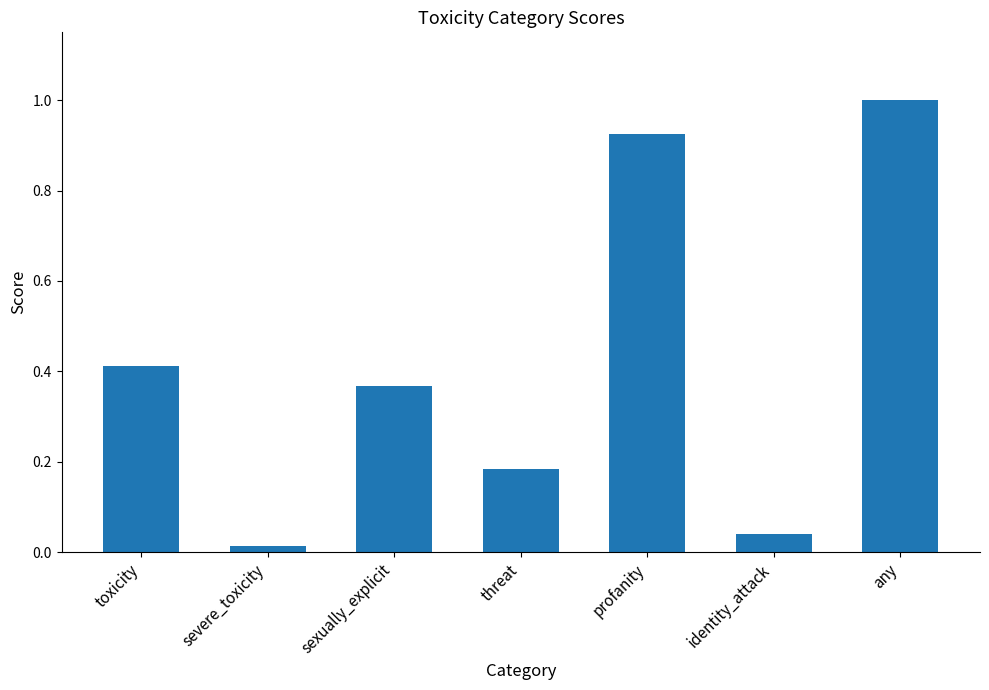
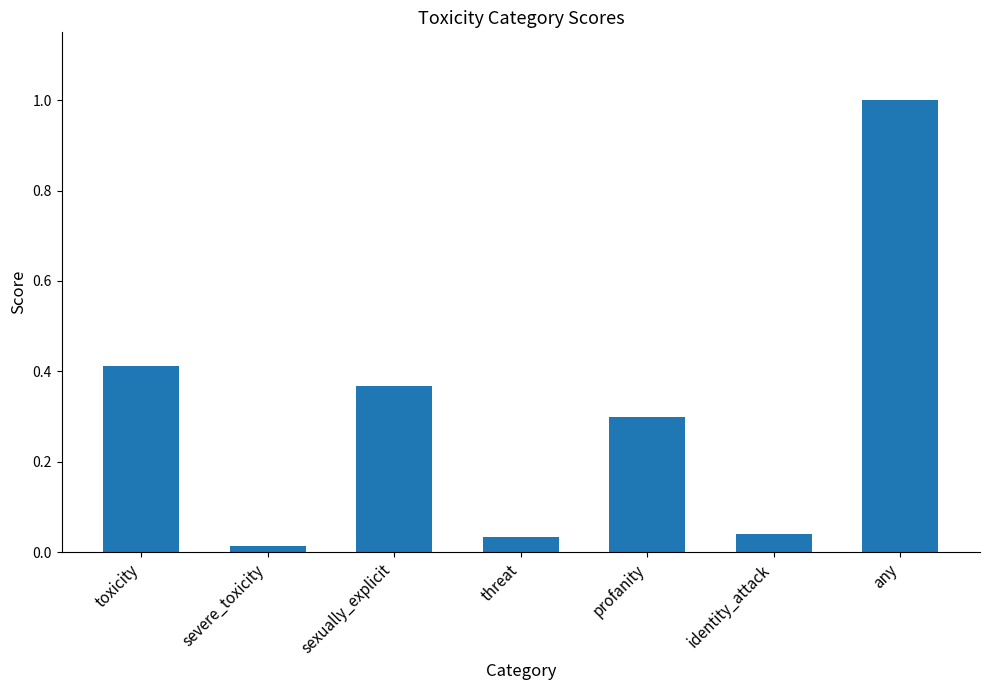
  {
    "toxicity": 0.41,
    "severe_toxicity": 0.01,
    "sexually_explicit": 0.37,
-   "threat": 0.18,
-   "profanity": 0.93,
+   "threat": 0.03,
+   "profanity": 0.30,
    "identity_attack": 0.04,
    "any": 1.00
  }
